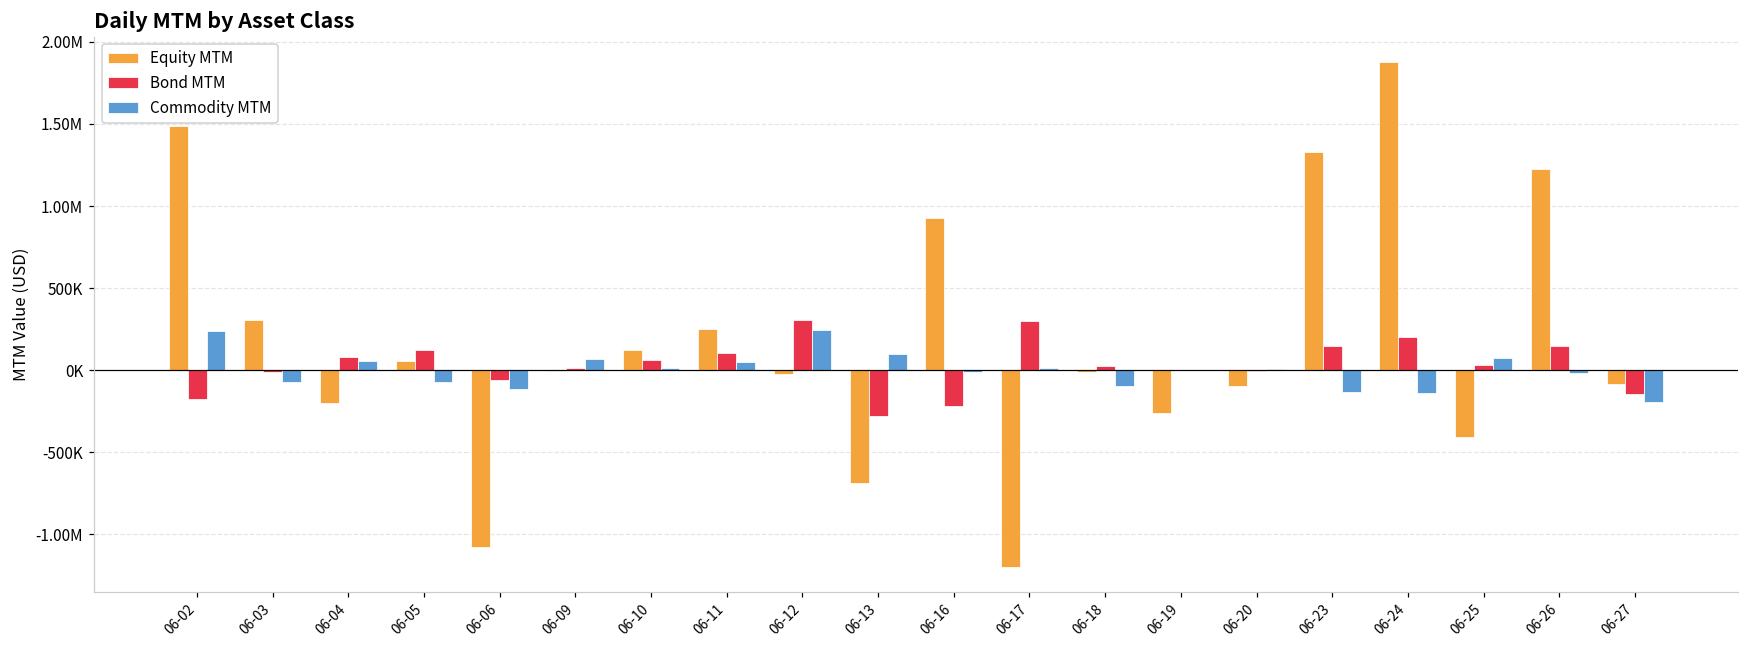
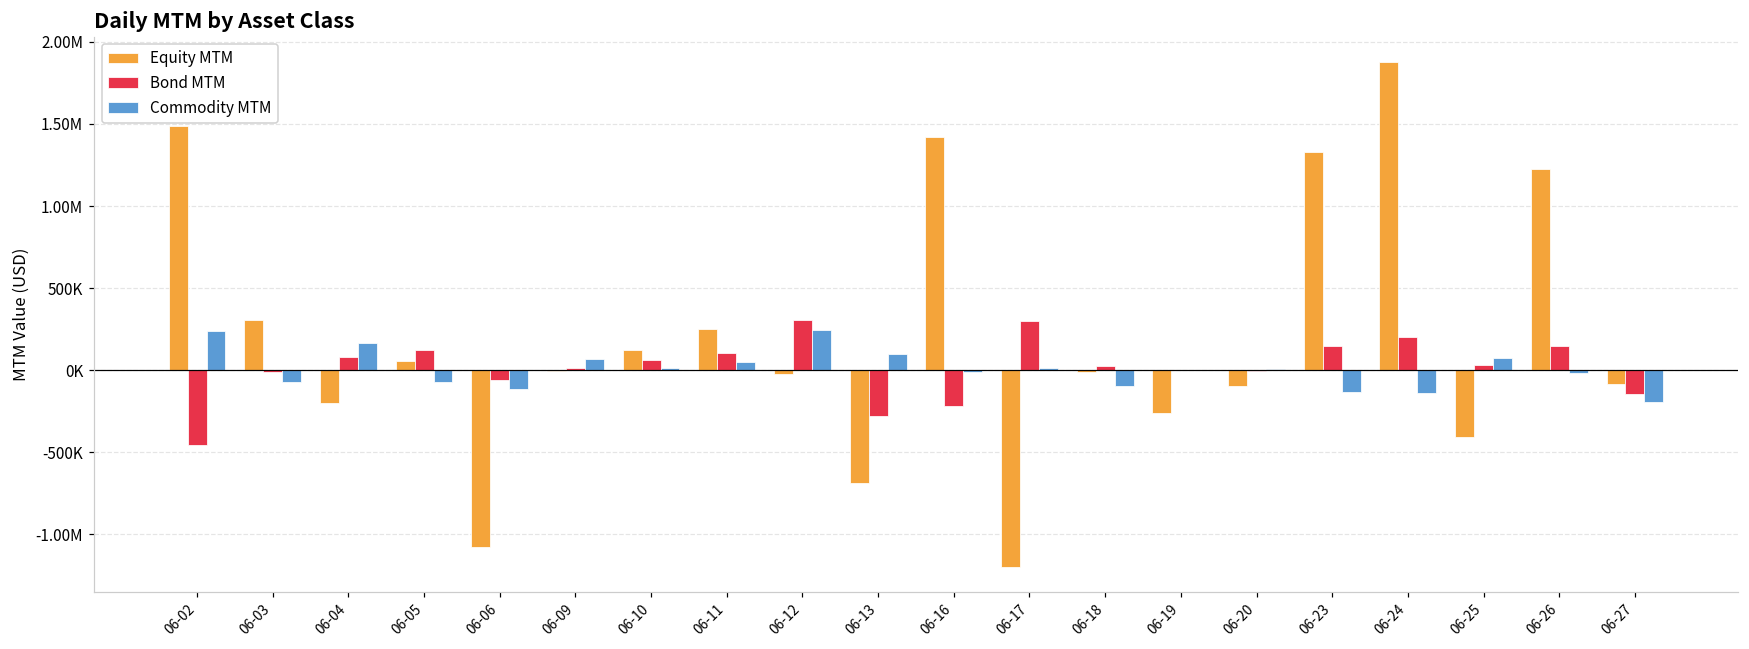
  {
    "Equity MTM": {
      "06-02": 1490000,
      "06-03": 300000,
      "06-04": -200000,
      "06-05": 60000,
      "06-06": -1070000,
      "06-10": 120000,
      "06-11": 250000,
      "06-12": -20000,
      "06-13": -690000,
-     "06-16": 930000,
+     "06-16": 1420000,
      "06-17": -1200000,
      "06-19": -260000,
      "06-20": -100000,
      "06-23": 1330000,
      "06-24": 1880000,
      "06-25": -400000,
      "06-26": 1220000,
      "06-27": -80000
    },
    "Bond MTM": {
-     "06-02": -180000,
+     "06-02": -450000,
      "06-04": 80000,
      "06-05": 120000,
      "06-06": -60000,
      "06-10": 60000,
      "06-11": 110000,
      "06-12": 310000,
      "06-13": -280000,
      "06-16": -220000,
      "06-17": 300000,
      "06-18": 30000,
      "06-19": 0,
      "06-23": 150000,
      "06-24": 200000,
      "06-25": 30000,
      "06-26": 150000,
      "06-27": -140000
    },
    "Commodity MTM": {
      "06-02": 240000,
      "06-03": -70000,
-     "06-04": 60000,
+     "06-04": 160000,
      "06-05": -70000,
      "06-06": -110000,
      "06-09": 70000,
      "06-11": 50000,
      "06-12": 250000,
      "06-13": 100000,
      "06-18": -90000,
      "06-23": -140000,
      "06-24": -140000,
      "06-25": 80000,
      "06-26": -20000,
      "06-27": -190000
    }
  }
